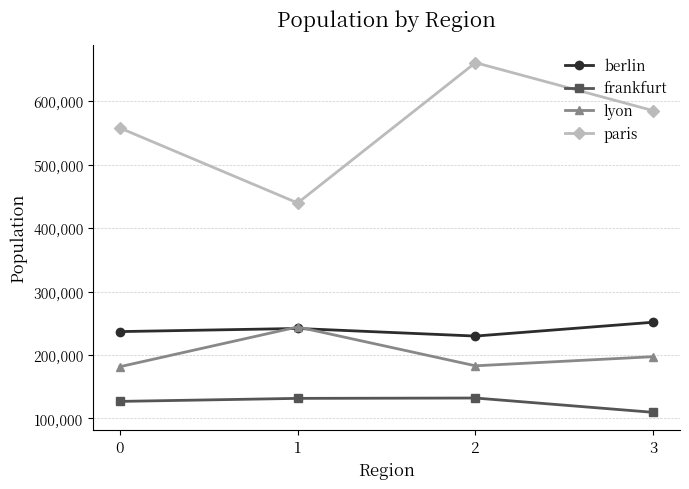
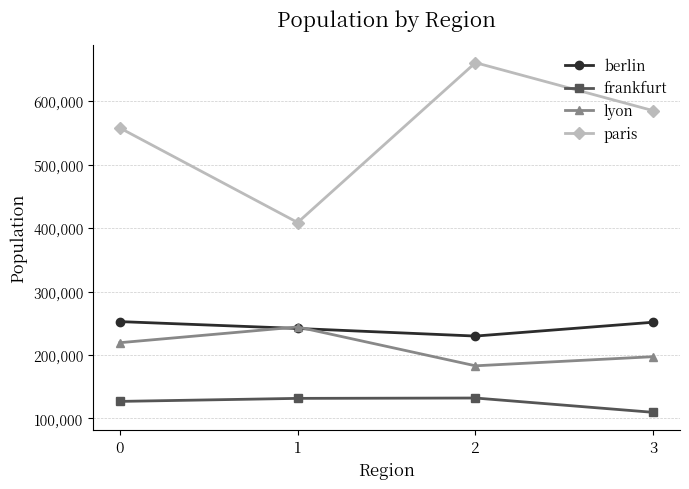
  {
    "berlin": {
-     "0": "240,000",
+     "0": "250,000",
      "2": "230,000",
      "3": "250,000"
    },
    "frankfurt": {
      "0": "130,000",
      "1": "130,000",
      "2": "130,000",
      "3": "110,000"
    },
    "lyon": {
-     "0": "180,000",
+     "0": "220,000",
      "2": "180,000",
      "3": "200,000"
    },
    "paris": {
      "0": "560,000",
-     "1": "440,000",
+     "1": "410,000",
      "2": "660,000",
      "3": "590,000"
    }
  }
